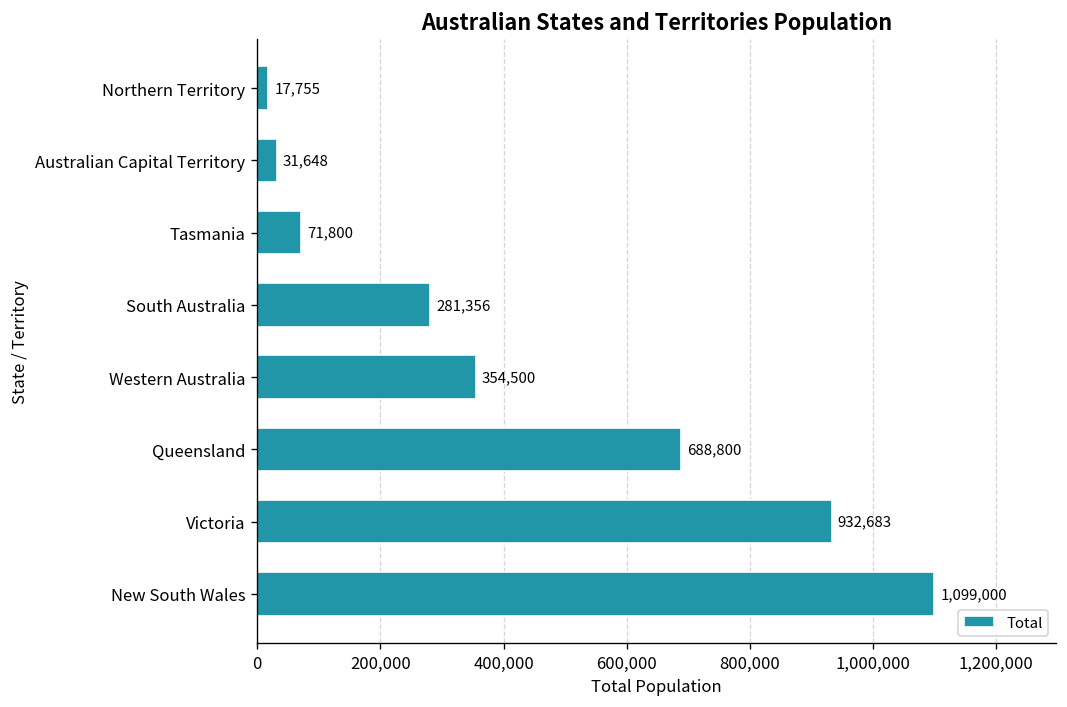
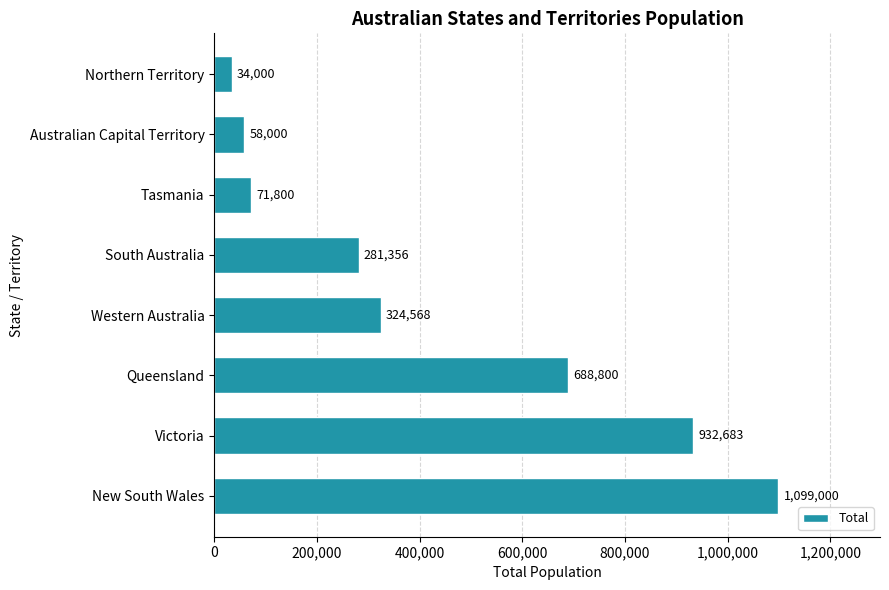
  {
-   "Northern Territory": "17,755",
-   "Australian Capital Territory": "31,648",
+   "Northern Territory": "34,000",
+   "Australian Capital Territory": "58,000",
    "Tasmania": "71,800",
    "South Australia": "281,356",
-   "Western Australia": "354,500",
+   "Western Australia": "324,568",
    "Queensland": "688,800",
    "Victoria": "932,683",
    "New South Wales": "1,099,000"
  }
